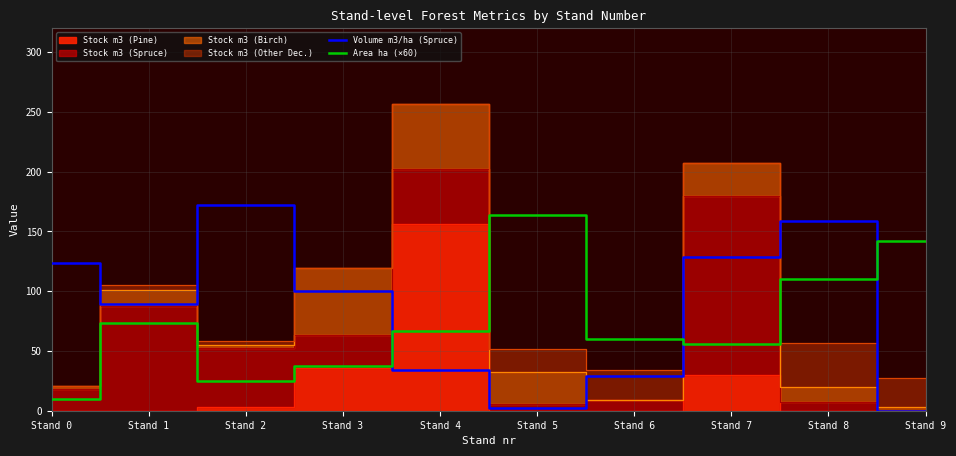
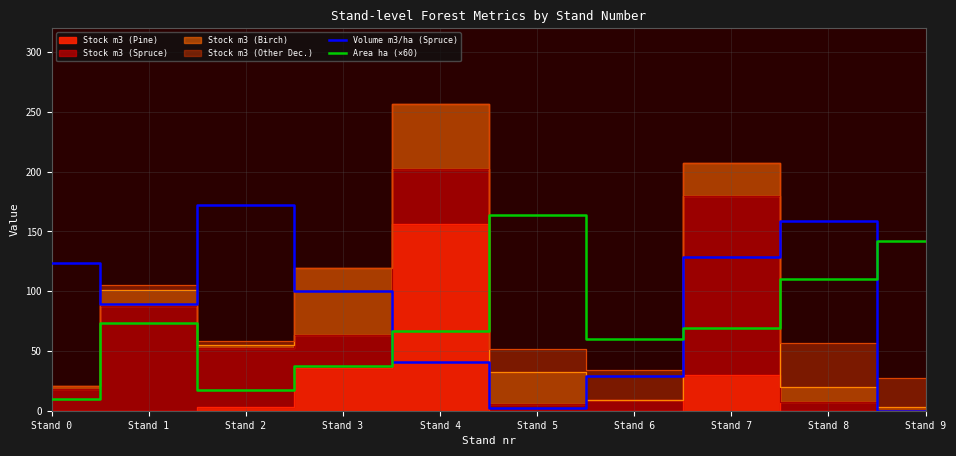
  {
    "Volume m3/ha (Spruce)": {
      "Stand 0": 124,
      "Stand 2": 172,
      "Stand 3": 100,
-     "Stand 4": 34,
+     "Stand 4": 41,
      "Stand 6": 29,
      "Stand 7": 129,
      "Stand 8": 159
    },
    "Area ha (×60)": {
      "Stand 0": 10,
      "Stand 1": 73,
-     "Stand 2": 25,
+     "Stand 2": 17,
      "Stand 4": 67,
      "Stand 5": 164,
      "Stand 6": 60,
-     "Stand 7": 56,
+     "Stand 7": 70,
      "Stand 8": 110,
      "Stand 9": 142
    }
  }
